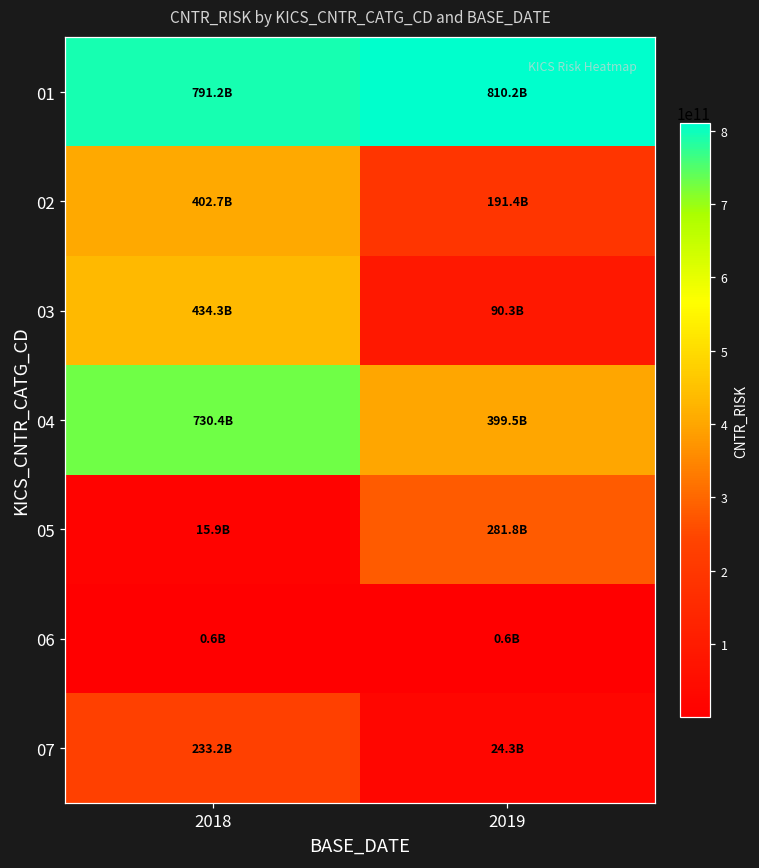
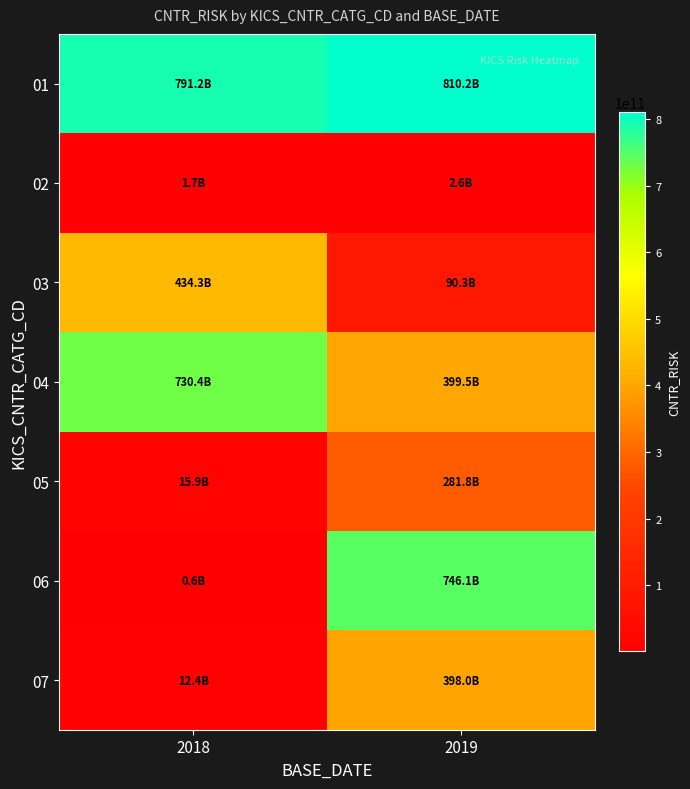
  {
    "01": {
      "2018": "791.2B"
    },
    "02": {
-     "2018": "402.7B",
-     "2019": "191.4B"
+     "2018": "1.7B",
+     "2019": "2.6B"
    },
    "03": {
      "2018": "434.3B",
      "2019": "90.3B"
    },
    "04": {
      "2018": "730.4B",
      "2019": "399.5B"
    },
    "05": {
      "2018": "15.9B",
      "2019": "281.8B"
    },
    "06": {
      "2018": "0.6B",
-     "2019": "0.6B"
+     "2019": "746.1B"
    },
    "07": {
-     "2018": "233.2B",
-     "2019": "24.3B"
+     "2018": "12.4B",
+     "2019": "398.0B"
    }
  }
